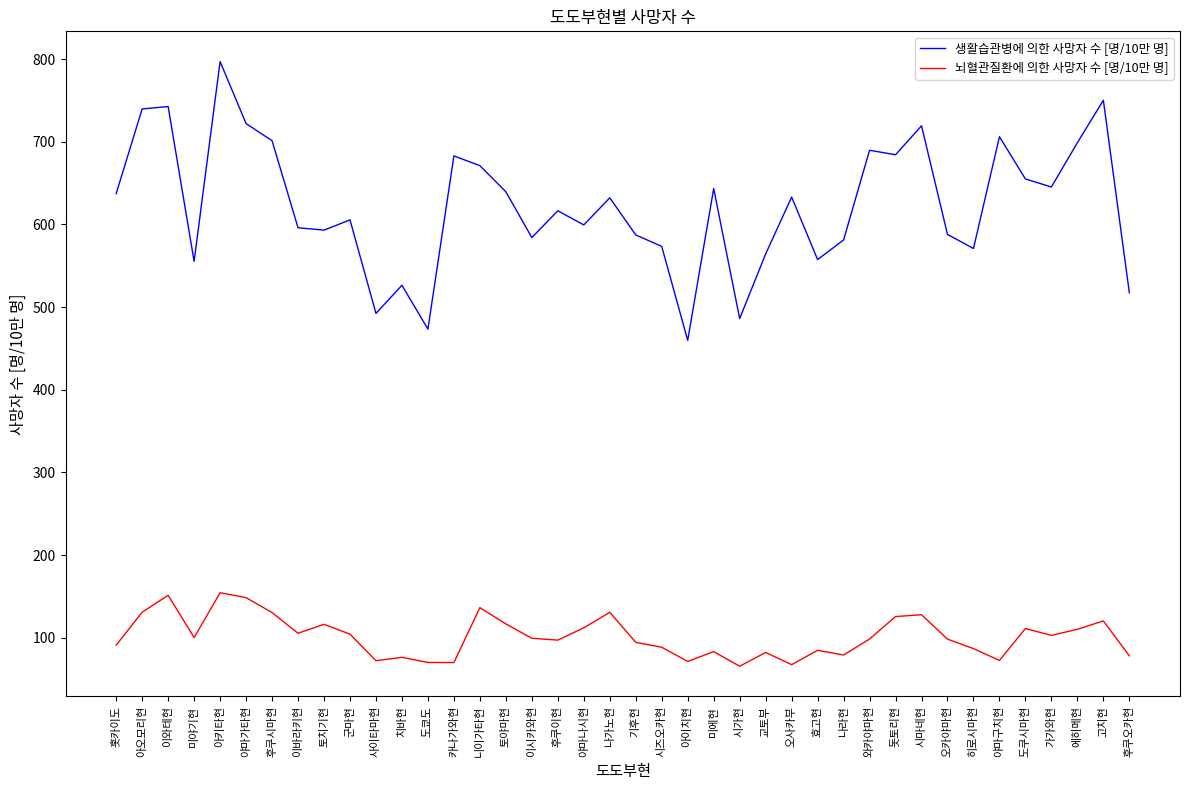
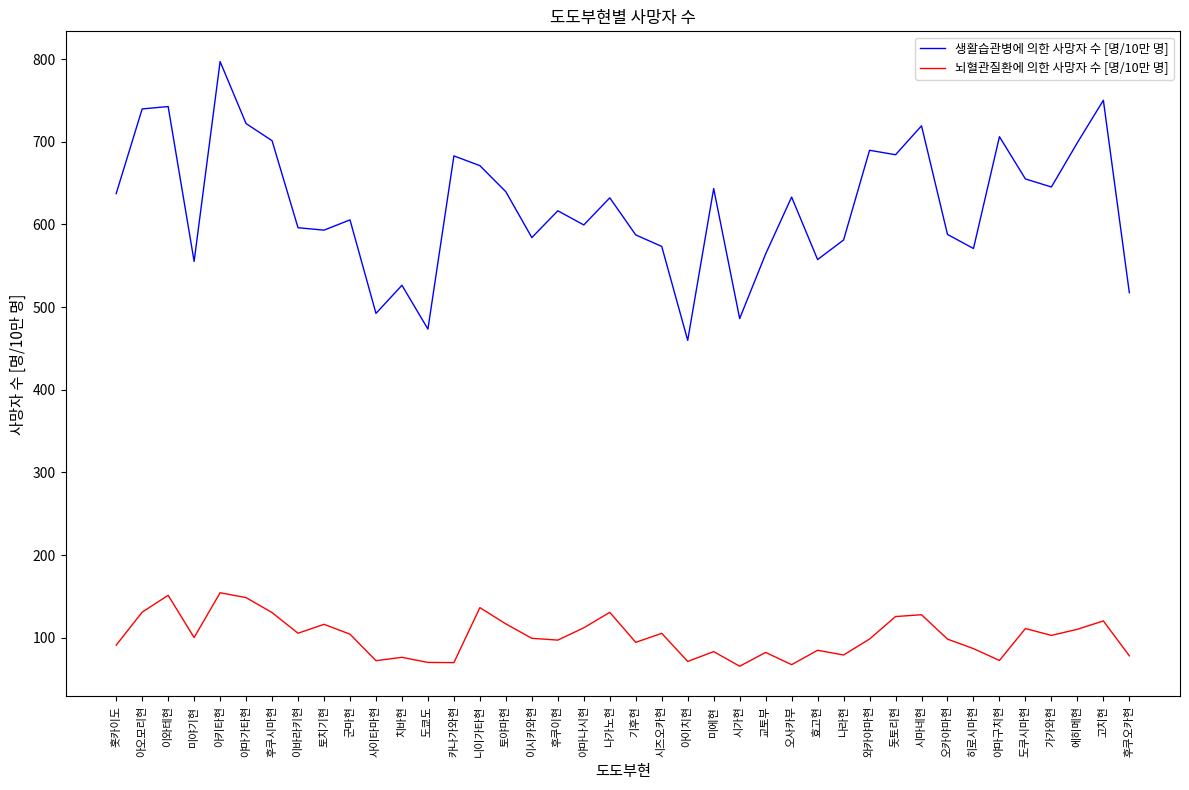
  {
    "생활습관병에 의한 사망자 수 [명/10만 명]": {
      "홋카이도": 640,
      "아오모리현": 740,
      "이와테현": 740,
      "미야기현": 560,
      "아키타현": 800,
      "야마가타현": 720,
      "후쿠시마현": 700,
      "이바라키현": 600,
      "토치기현": 590,
      "군마현": 610,
      "사이타마현": 490,
      "치바현": 530,
      "도쿄도": 470,
      "카나가와현": 680,
      "니이가타현": 670,
      "토야마현": 640,
      "이시카와현": 580,
      "후쿠이현": 620,
      "야마나시현": 600,
      "나가노현": 630,
      "기후현": 590,
      "시즈오카현": 570,
      "아이치현": 460,
      "미에현": 640,
      "시가현": 490,
      "교토부": 560,
      "오사카부": 630,
      "효고현": 560,
      "나라현": 580,
      "와카야마현": 690,
      "돗토리현": 680,
      "시마네현": 720,
      "오카야마현": 590,
      "히로시마현": 570,
      "야마구치현": 710,
      "도쿠시마현": 660,
      "가가와현": 650,
      "에히메현": 700,
      "고치현": 750,
      "후쿠오카현": 520
    },
    "뇌혈관질환에 의한 사망자 수 [명/10만 명]": {
      "홋카이도": 90,
      "아오모리현": 130,
      "이와테현": 150,
      "미야기현": 100,
      "아키타현": 150,
      "야마가타현": 150,
      "후쿠시마현": 130,
      "이바라키현": 110,
      "토치기현": 120,
      "군마현": 100,
      "사이타마현": 70,
      "치바현": 80,
      "도쿄도": 70,
      "카나가와현": 70,
      "니이가타현": 140,
      "토야마현": 120,
      "이시카와현": 100,
      "후쿠이현": 100,
      "야마나시현": 110,
      "나가노현": 130,
      "기후현": 90,
-     "시즈오카현": 90,
+     "시즈오카현": 110,
      "아이치현": 70,
      "미에현": 80,
      "시가현": 70,
      "교토부": 80,
      "오사카부": 70,
      "효고현": 80,
      "나라현": 80,
      "와카야마현": 100,
      "돗토리현": 130,
      "시마네현": 130,
      "오카야마현": 100,
      "히로시마현": 90,
      "야마구치현": 70,
      "도쿠시마현": 110,
      "가가와현": 100,
      "에히메현": 110,
      "고치현": 120,
      "후쿠오카현": 80
    }
  }
